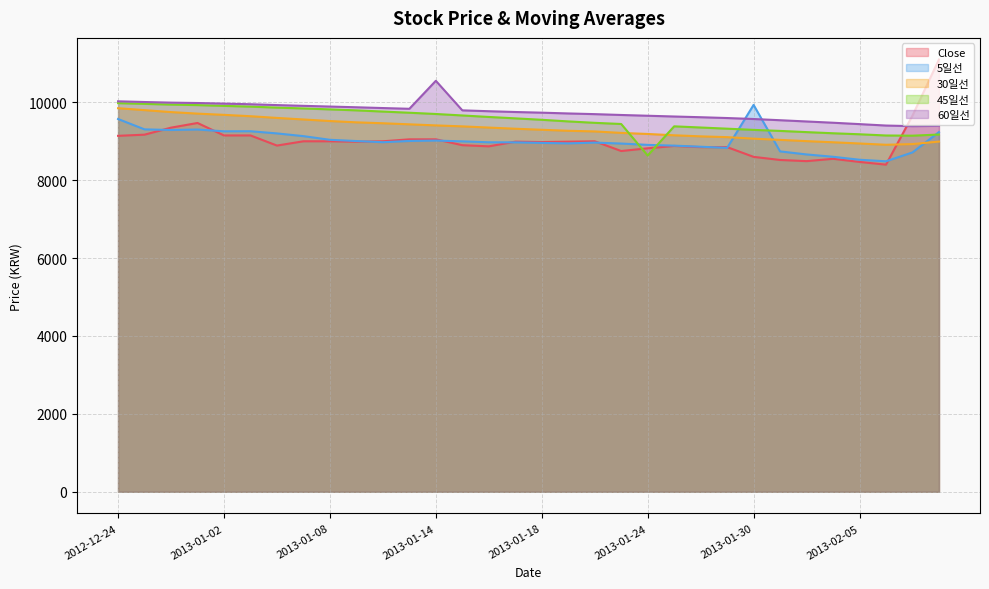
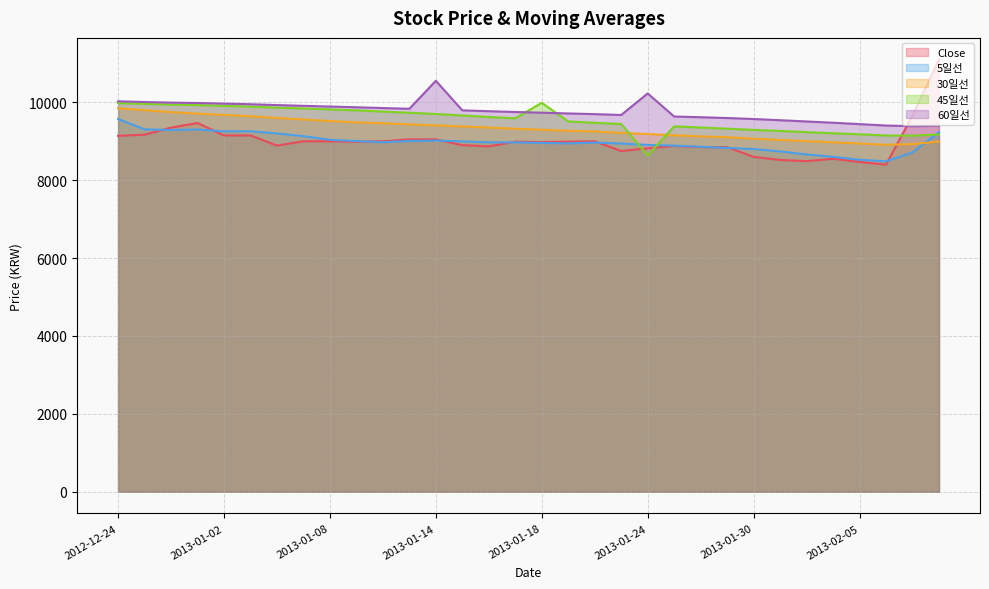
  {
    "5일선": {
      "2012-12-24": 9600,
      "2013-01-02": 9300,
      "2013-01-24": 8900,
-     "2013-01-30": 9900
+     "2013-01-30": 8800
    },
    "45일선": {
      "2013-01-08": 9800,
      "2013-01-14": 9700,
-     "2013-01-18": 9600,
+     "2013-01-18": 10000,
      "2013-01-24": 8600,
      "2013-01-30": 9300,
      "2013-02-05": 9200
    },
    "60일선": {
      "2013-01-08": 9900,
      "2013-01-14": 10600,
      "2013-01-18": 9700,
-     "2013-01-24": 9700,
+     "2013-01-24": 10200,
      "2013-01-30": 9600,
      "2013-02-05": 9400
    }
  }
